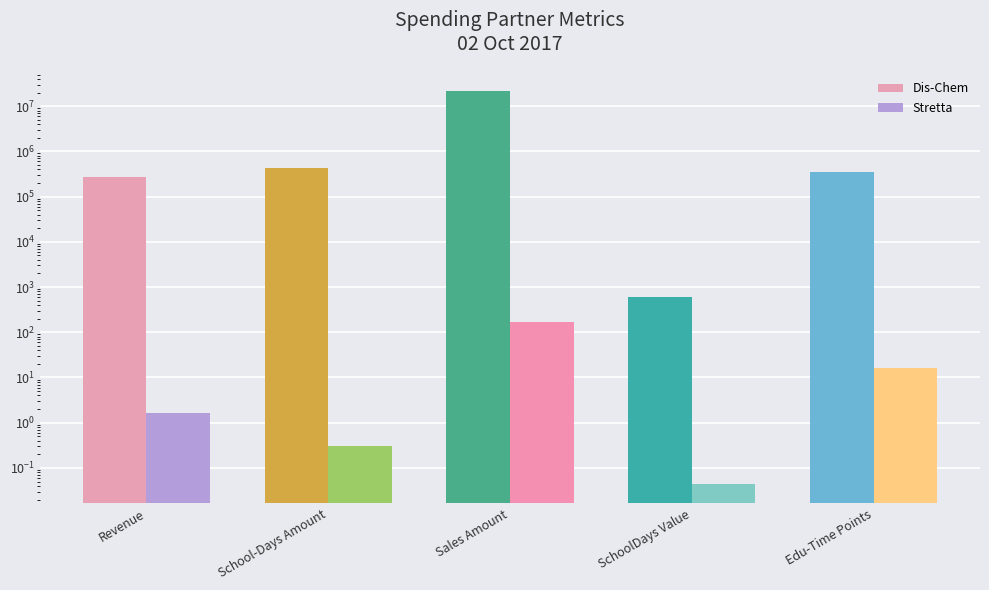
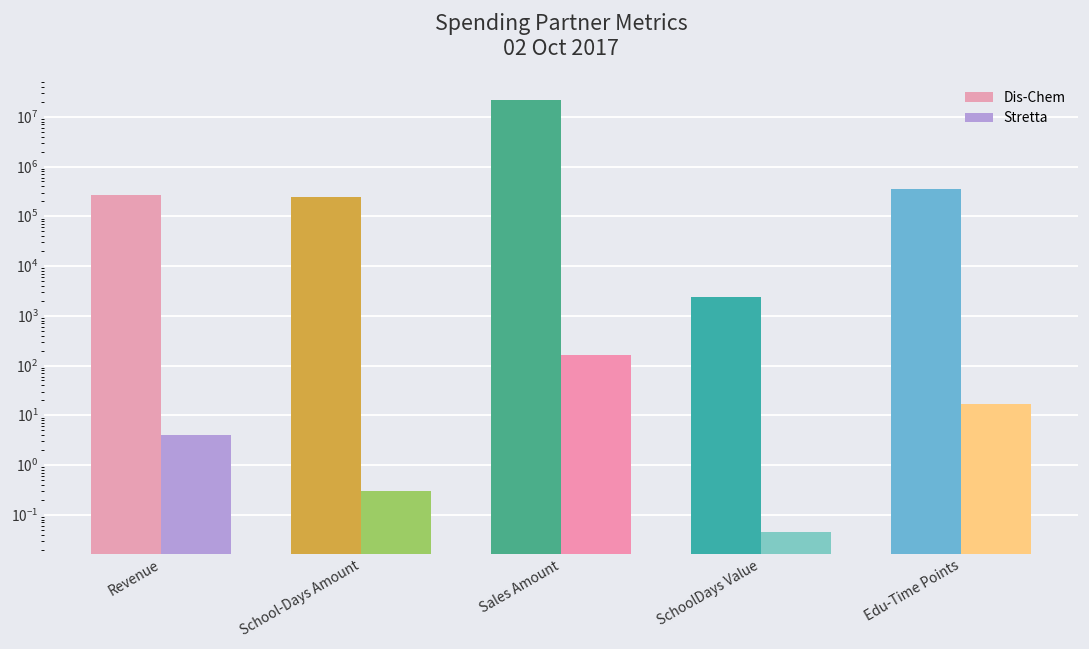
  {
    "Dis-Chem": {
      "Revenue": 300000,
-     "School-Days Amount": 400000,
+     "School-Days Amount": 200000,
      "Sales Amount": 20000000,
-     "SchoolDays Value": 600,
+     "SchoolDays Value": 2000,
      "Edu-Time Points": 400000
    },
    "Stretta": {
-     "Revenue": 1.7,
+     "Revenue": 4,
      "School-Days Amount": 0.3,
      "Sales Amount": 170,
      "SchoolDays Value": 0.05,
      "Edu-Time Points": 17
    }
  }
